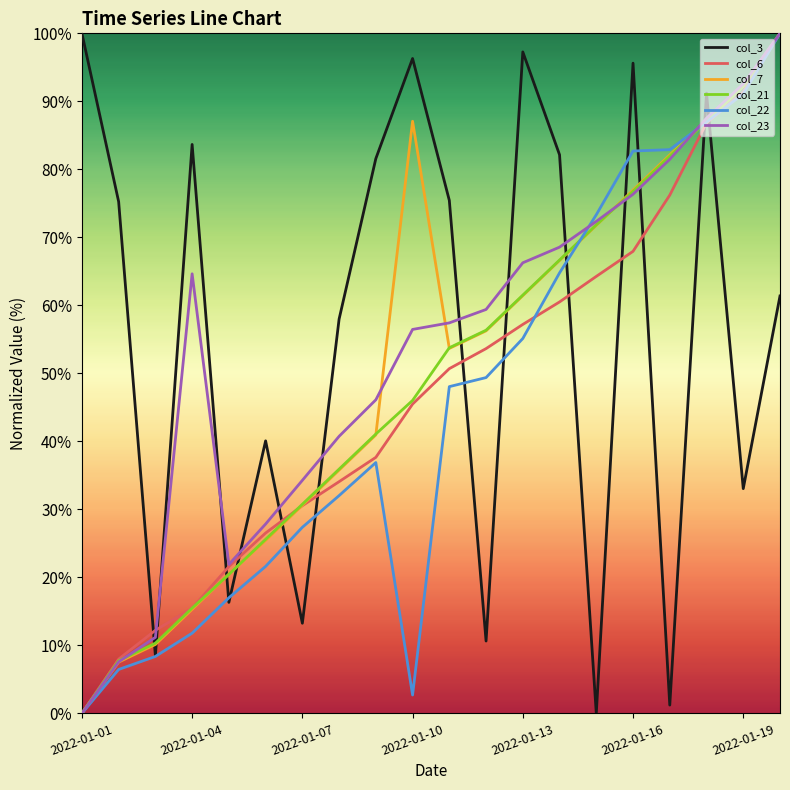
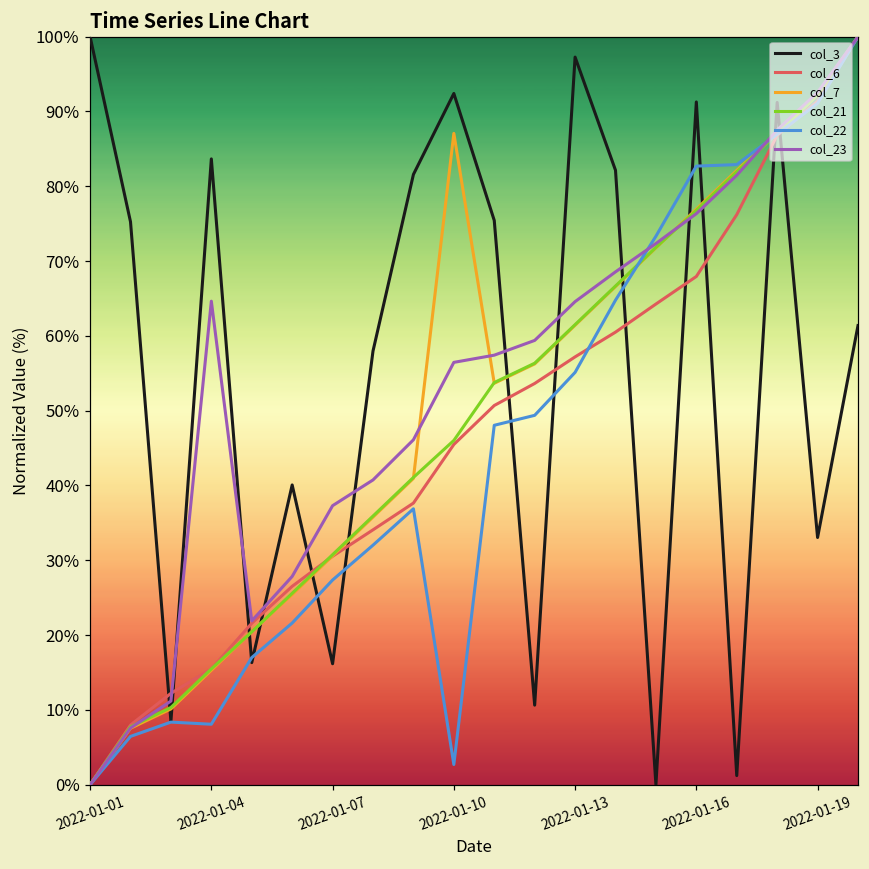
  {
    "col_3": {
      "2022-01-01": "100%",
      "2022-01-04": "84%",
-     "2022-01-07": "13%",
-     "2022-01-10": "96%",
+     "2022-01-07": "16%",
+     "2022-01-10": "92%",
      "2022-01-13": "97%",
-     "2022-01-16": "96%",
+     "2022-01-16": "91%",
      "2022-01-19": "33%"
    },
    "col_6": {
      "2022-01-10": "45%",
      "2022-01-13": "57%",
      "2022-01-16": "68%"
    },
    "col_7": {
      "2022-01-10": "87%"
    },
    "col_21": {
      "2022-01-10": "46%"
    },
    "col_22": {
-     "2022-01-04": "12%",
+     "2022-01-04": "8%",
      "2022-01-07": "27%",
      "2022-01-10": "3%",
      "2022-01-13": "55%",
      "2022-01-16": "83%"
    },
    "col_23": {
      "2022-01-04": "65%",
-     "2022-01-07": "34%",
+     "2022-01-07": "37%",
      "2022-01-10": "56%",
-     "2022-01-13": "66%",
+     "2022-01-13": "65%",
      "2022-01-16": "76%"
    }
  }
